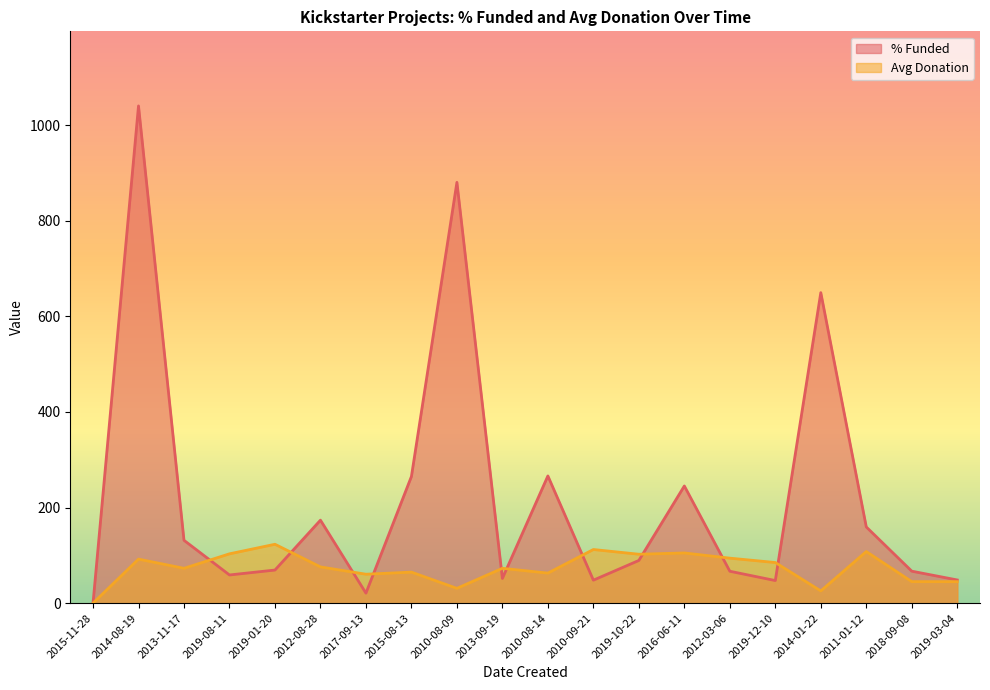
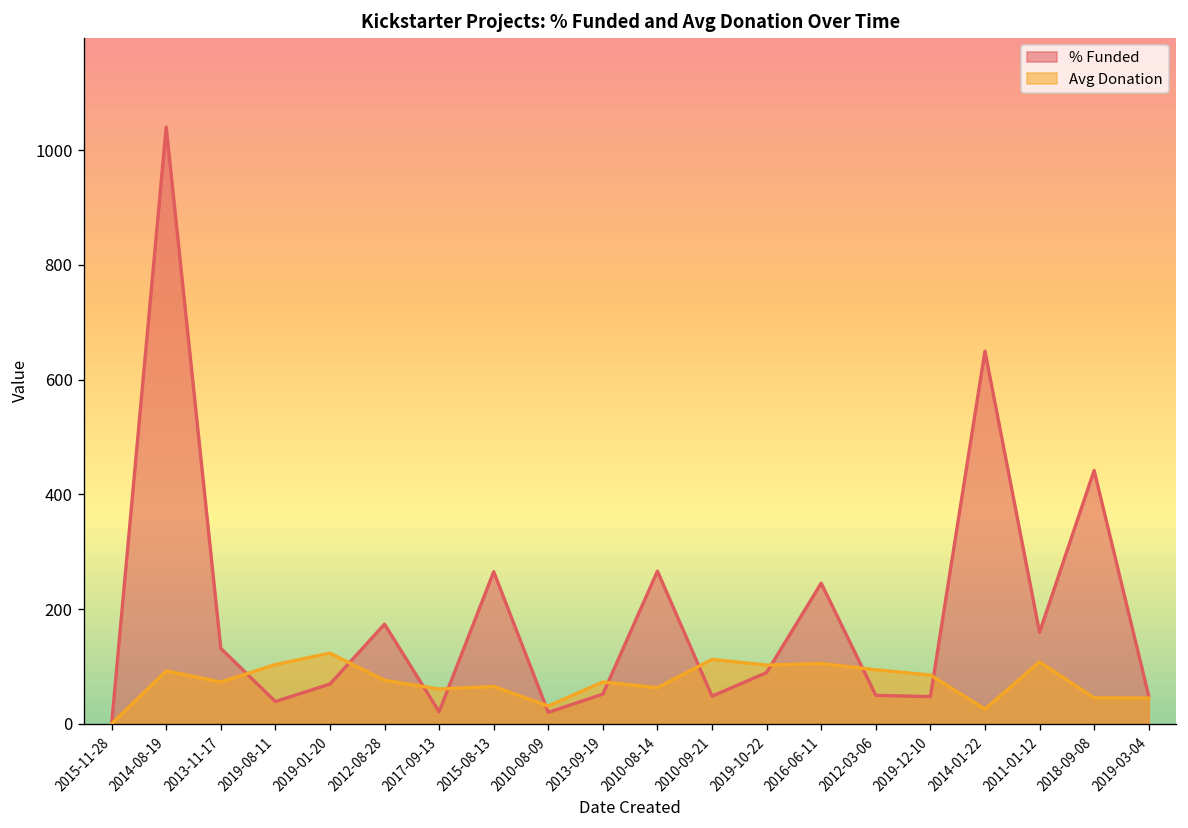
  {
    "% Funded": {
      "2014-08-19": 1040,
      "2013-11-17": 130,
-     "2019-08-11": 60,
+     "2019-08-11": 40,
      "2019-01-20": 70,
      "2012-08-28": 170,
      "2017-09-13": 20,
      "2015-08-13": 260,
-     "2010-08-09": 880,
+     "2010-08-09": 20,
      "2013-09-19": 50,
      "2010-08-14": 270,
      "2010-09-21": 50,
      "2019-10-22": 90,
      "2016-06-11": 250,
-     "2012-03-06": 70,
+     "2012-03-06": 50,
      "2019-12-10": 50,
      "2014-01-22": 650,
      "2011-01-12": 160,
-     "2018-09-08": 70
+     "2018-09-08": 440
    },
    "Avg Donation": {
      "2014-08-19": 90,
      "2013-11-17": 70,
      "2019-08-11": 100,
      "2019-01-20": 120,
      "2012-08-28": 80,
      "2017-09-13": 60,
      "2015-08-13": 60,
      "2010-08-09": 30,
      "2013-09-19": 70,
      "2010-08-14": 60,
      "2010-09-21": 110,
      "2019-10-22": 100,
      "2016-06-11": 110,
      "2012-03-06": 90,
      "2019-12-10": 80,
      "2014-01-22": 30,
      "2011-01-12": 110,
      "2018-09-08": 50
    }
  }
